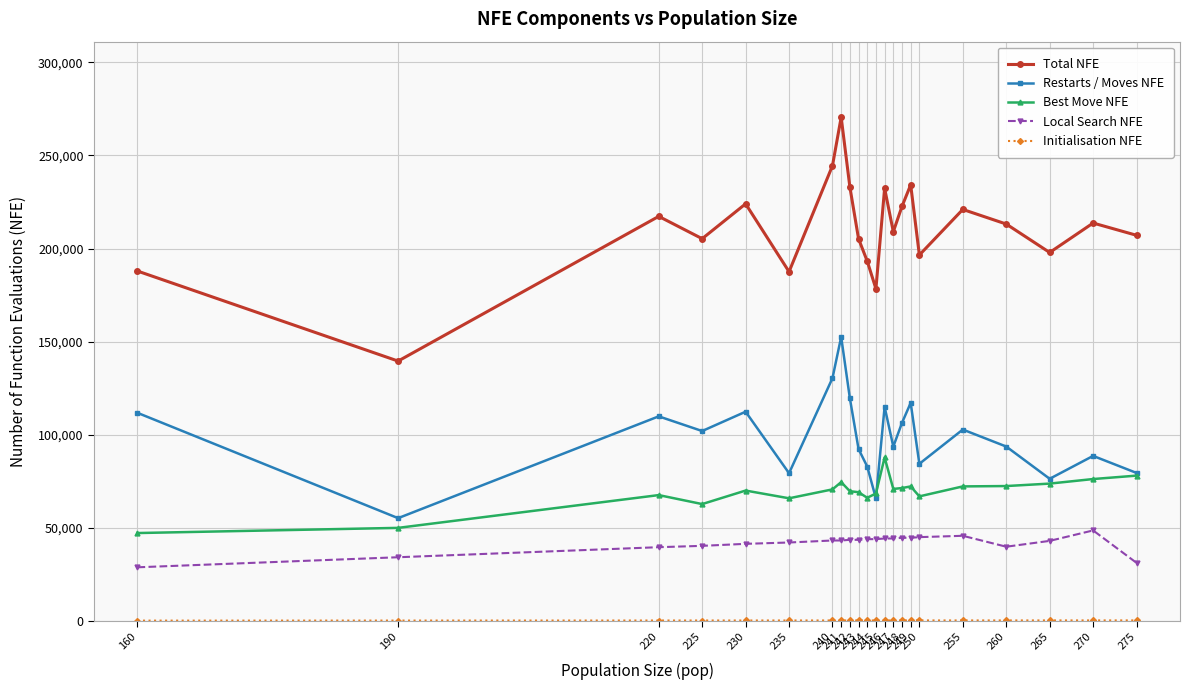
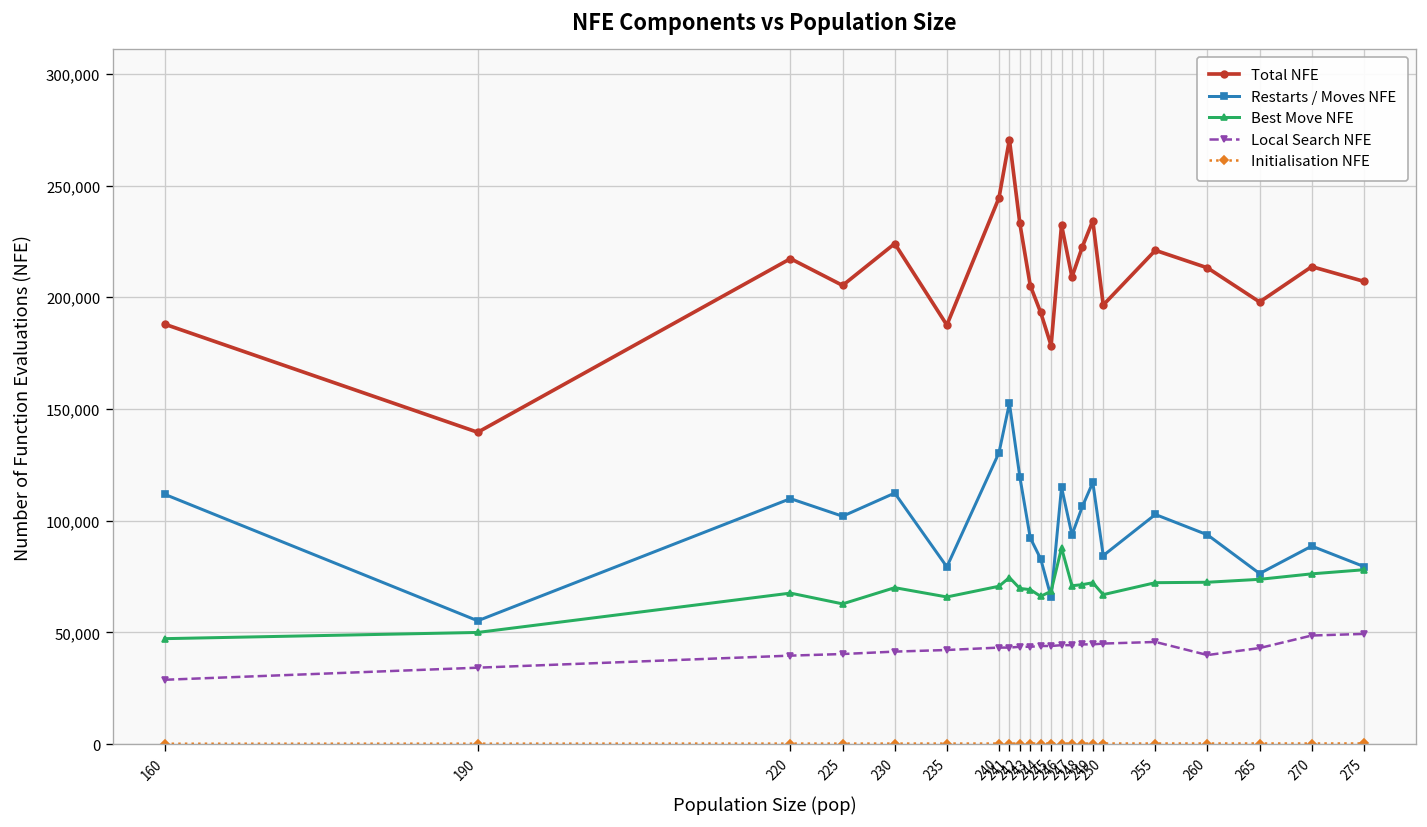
  {
    "Total NFE": {
      "160": "188,000",
      "190": "140,000",
      "220": "217,000",
      "225": "205,000",
      "230": "224,000",
      "235": "188,000",
      "240": "245,000",
      "241": "271,000",
      "242": "233,000",
      "243": "205,000",
      "244": "193,000",
      "245": "178,000",
      "246": "232,000",
      "247": "209,000",
      "248": "223,000",
      "249": "234,000",
      "250": "197,000",
      "255": "221,000",
      "260": "213,000",
      "265": "198,000",
      "270": "214,000",
      "275": "207,000"
    },
    "Restarts / Moves NFE": {
      "160": "112,000",
      "190": "55,000",
      "220": "110,000",
      "225": "102,000",
      "230": "112,000",
      "235": "79,000",
      "240": "130,000",
      "241": "153,000",
      "242": "120,000",
      "243": "92,000",
      "244": "83,000",
      "245": "66,000",
      "246": "115,000",
      "247": "94,000",
      "248": "106,000",
      "249": "117,000",
      "250": "84,000",
      "255": "103,000",
      "260": "94,000",
      "265": "76,000",
      "270": "89,000",
      "275": "79,000"
    },
    "Best Move NFE": {
      "160": "47,000",
      "190": "50,000",
      "220": "68,000",
      "225": "63,000",
      "230": "70,000",
      "235": "66,000",
      "240": "71,000",
      "241": "75,000",
      "242": "70,000",
      "243": "69,000",
      "244": "66,000",
      "245": "68,000",
      "246": "88,000",
      "247": "71,000",
      "248": "71,000",
      "249": "72,000",
      "250": "67,000",
      "255": "72,000",
      "260": "72,000",
      "265": "74,000",
      "270": "76,000",
      "275": "78,000"
    },
    "Local Search NFE": {
      "160": "29,000",
      "190": "34,000",
      "220": "40,000",
      "225": "40,000",
      "230": "41,000",
      "235": "42,000",
      "240": "43,000",
      "241": "43,000",
      "242": "44,000",
      "243": "44,000",
      "244": "44,000",
      "245": "44,000",
      "246": "44,000",
      "247": "44,000",
      "248": "45,000",
      "249": "45,000",
      "250": "45,000",
      "255": "46,000",
      "260": "40,000",
      "265": "43,000",
      "270": "49,000",
-     "275": "31,000"
+     "275": "49,000"
    },
    "Initialisation NFE": {
      "160": "0",
      "190": "0",
      "220": "0",
      "225": "0",
      "230": "0",
      "235": "0",
      "240": "0",
      "241": "0",
      "242": "0",
      "243": "0",
      "244": "0",
      "245": "0",
      "246": "0",
      "247": "0",
      "248": "0",
      "249": "0",
      "250": "0",
      "255": "0",
      "260": "0",
      "265": "0",
      "270": "0",
      "275": "0"
    }
  }
